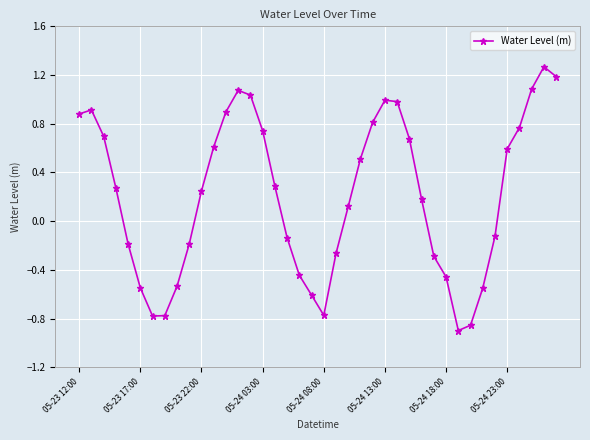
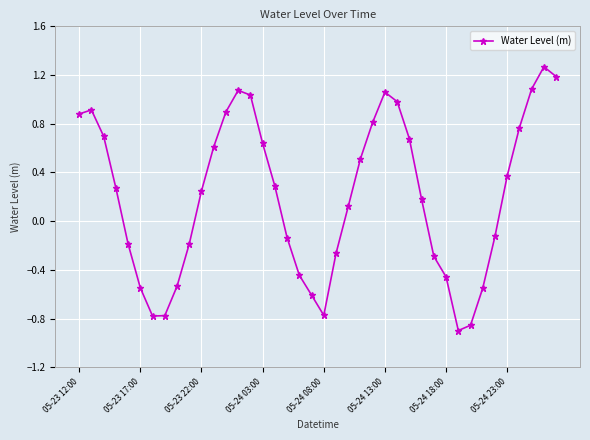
  {
    "05-23 12:00": 0.88,
    "05-23 17:00": -0.55,
    "05-23 22:00": 0.25,
-   "05-24 03:00": 0.74,
+   "05-24 03:00": 0.64,
    "05-24 08:00": -0.77,
-   "05-24 13:00": 0.99,
+   "05-24 13:00": 1.06,
    "05-24 18:00": -0.46,
-   "05-24 23:00": 0.59
+   "05-24 23:00": 0.37
  }
